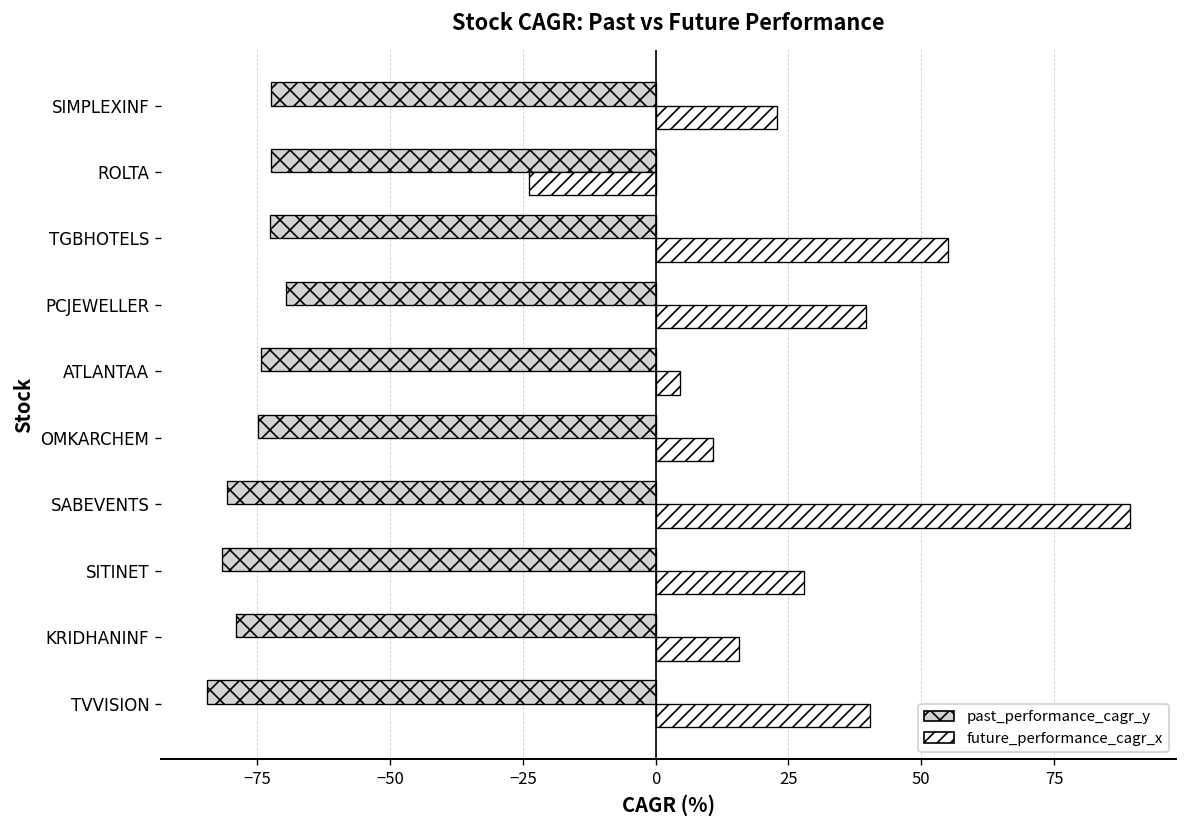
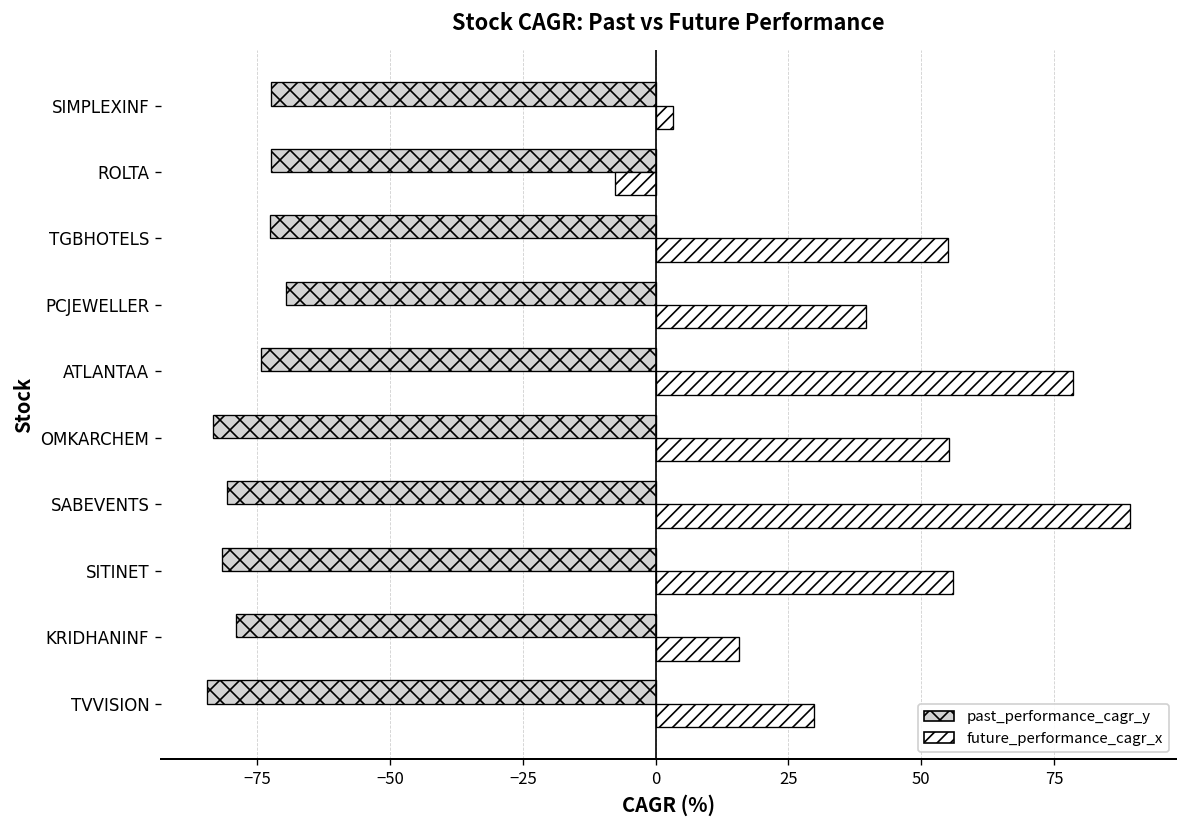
  {
    "past_performance_cagr_y": {
      "SIMPLEXINF": -72,
      "ROLTA": -72,
      "TGBHOTELS": -73,
      "PCJEWELLER": -70,
      "ATLANTAA": -74,
-     "OMKARCHEM": -75,
+     "OMKARCHEM": -83,
      "SABEVENTS": -81,
      "SITINET": -82,
      "KRIDHANINF": -79,
      "TVVISION": -84
    },
    "future_performance_cagr_x": {
-     "SIMPLEXINF": 23,
-     "ROLTA": -24,
+     "SIMPLEXINF": 3,
+     "ROLTA": -8,
      "TGBHOTELS": 55,
      "PCJEWELLER": 40,
-     "ATLANTAA": 5,
-     "OMKARCHEM": 11,
+     "ATLANTAA": 78,
+     "OMKARCHEM": 55,
      "SABEVENTS": 89,
-     "SITINET": 28,
+     "SITINET": 56,
      "KRIDHANINF": 16,
-     "TVVISION": 40
+     "TVVISION": 30
    }
  }
